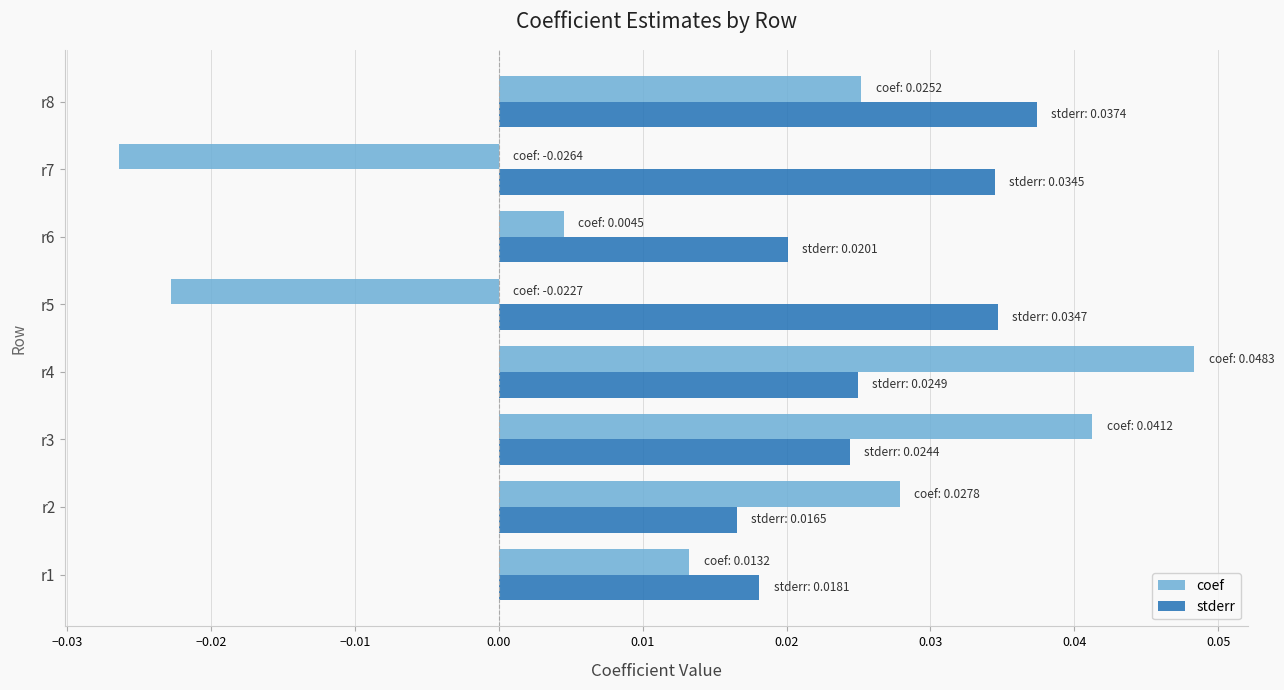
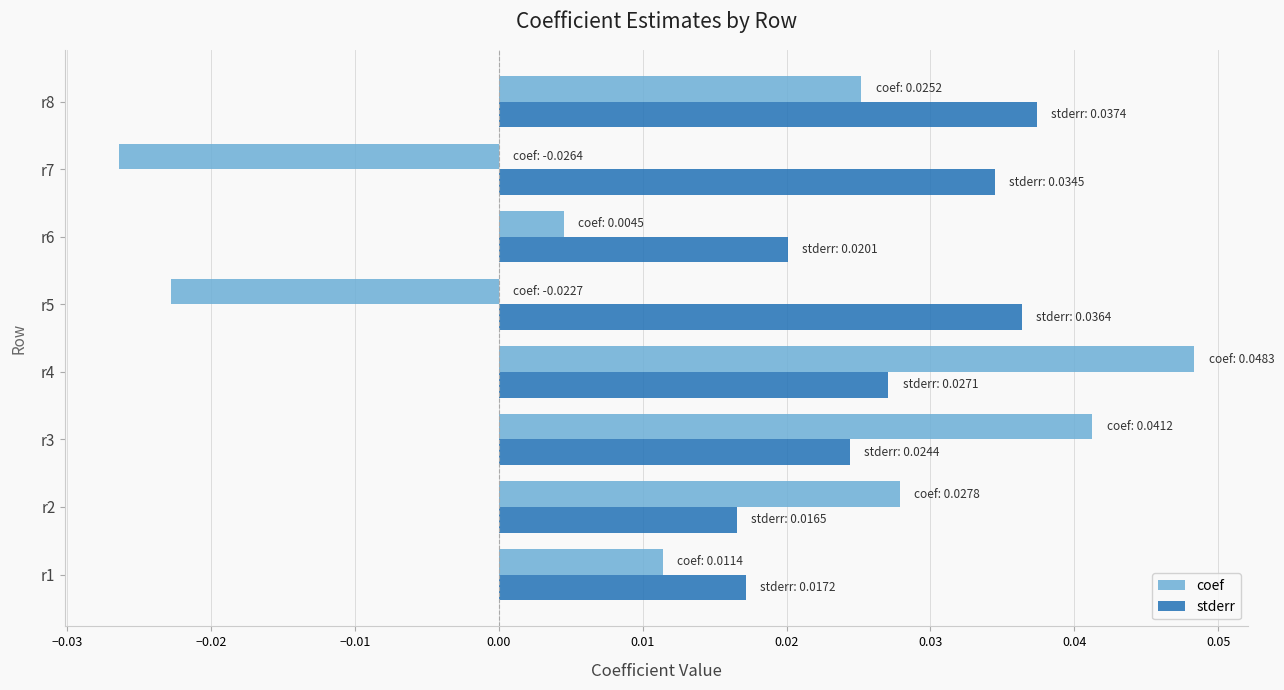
  {
    "coef": {
      "r8": 0.0252,
      "r6": 0.0045,
      "r4": 0.0483,
      "r3": 0.0412,
      "r2": 0.0278,
-     "r1": 0.0132
+     "r1": 0.0114
    },
    "stderr": {
      "r8": 0.0374,
      "r7": 0.0345,
      "r6": 0.0201,
-     "r5": 0.0347,
-     "r4": 0.0249,
+     "r5": 0.0364,
+     "r4": 0.0271,
      "r3": 0.0244,
      "r2": 0.0165,
-     "r1": 0.0181
+     "r1": 0.0172
    }
  }
